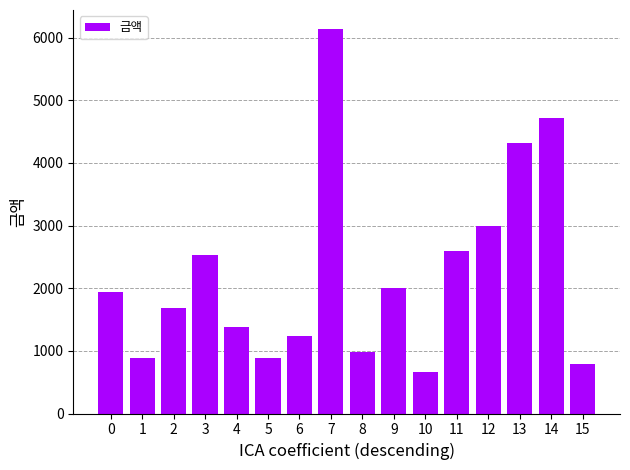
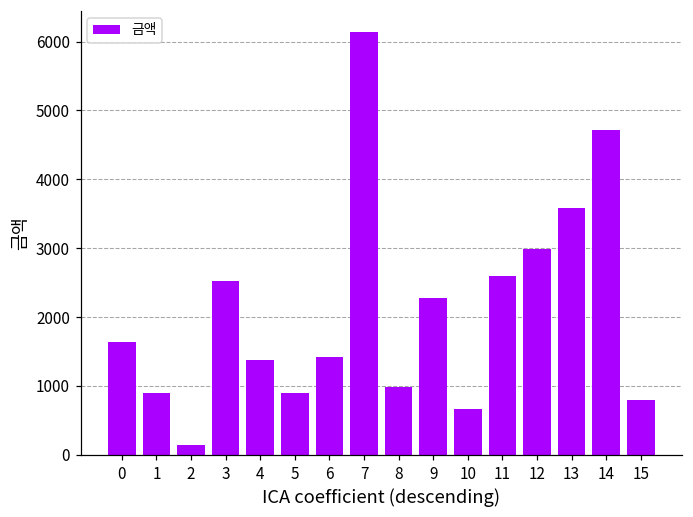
  {
-   "0": 1900,
+   "0": 1600,
    "1": 900,
-   "2": 1700,
+   "2": 100,
    "3": 2500,
    "4": 1400,
    "5": 900,
-   "6": 1200,
+   "6": 1400,
    "7": 6100,
    "8": 1000,
-   "9": 2000,
+   "9": 2300,
    "10": 700,
    "11": 2600,
    "12": 3000,
-   "13": 4300,
+   "13": 3600,
    "14": 4700,
    "15": 800
  }
